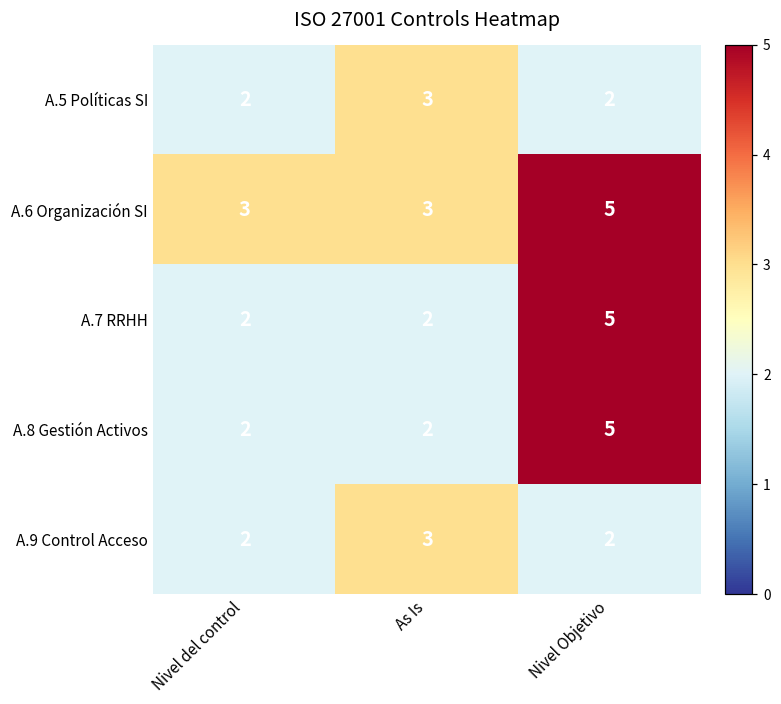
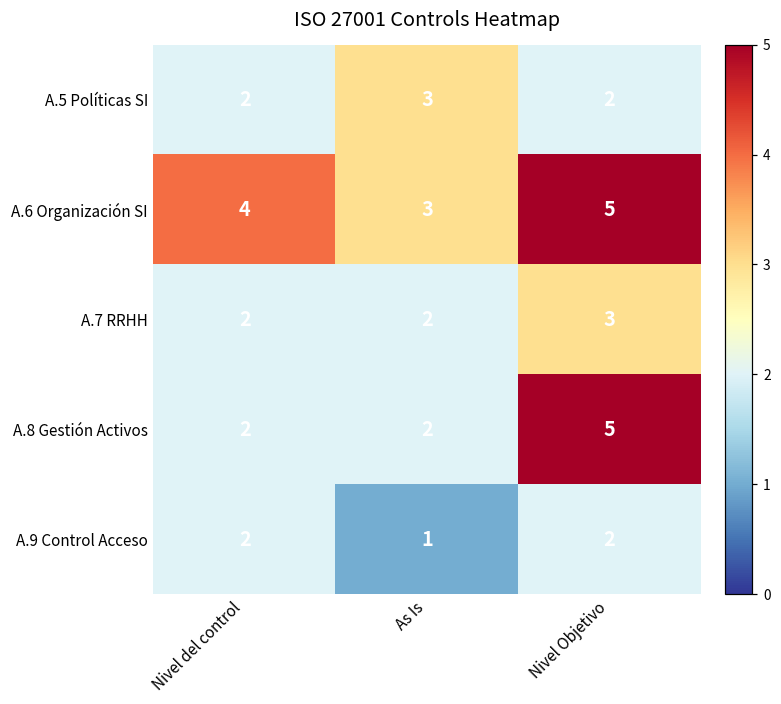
  {
    "A.5 Políticas SI": {
      "As Is": 3
    },
    "A.6 Organización SI": {
-     "Nivel del control": 3,
+     "Nivel del control": 4,
      "As Is": 3,
      "Nivel Objetivo": 5
    },
    "A.7 RRHH": {
-     "Nivel Objetivo": 5
+     "Nivel Objetivo": 3
    },
    "A.8 Gestión Activos": {
      "Nivel Objetivo": 5
    },
    "A.9 Control Acceso": {
-     "As Is": 3
+     "As Is": 1
    }
  }
